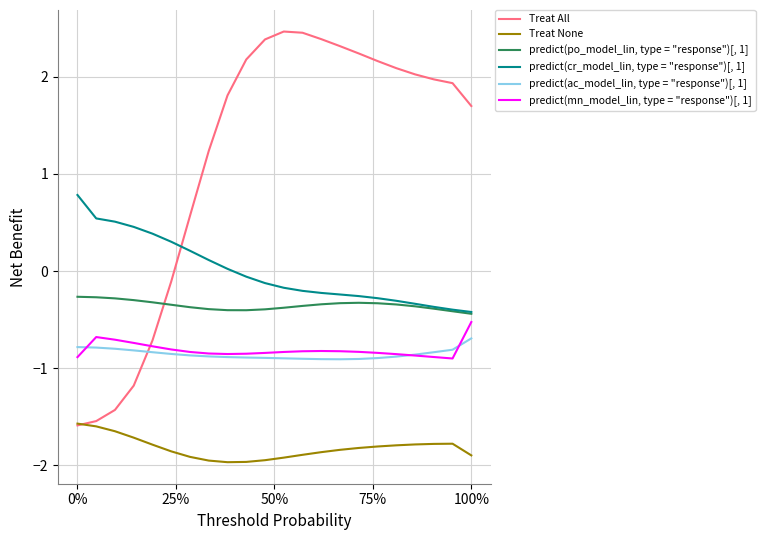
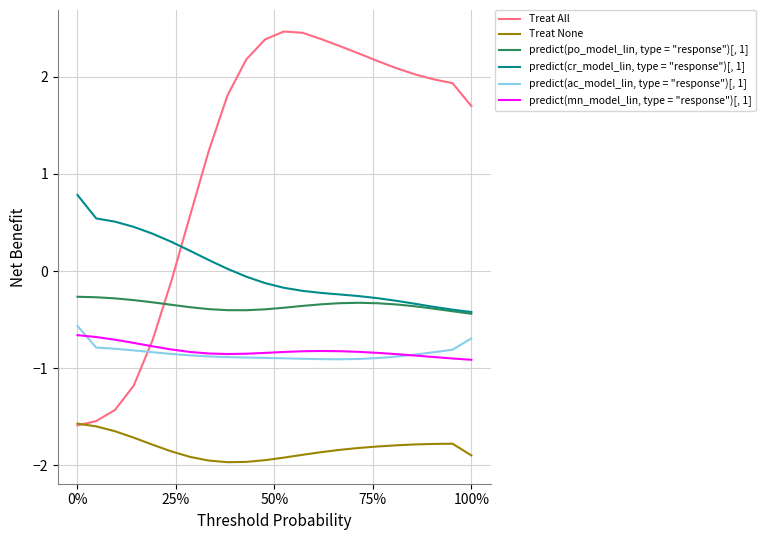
  {
    "Treat All": {
      "100%": 1.7
    },
    "Treat None": {
      "100%": -1.9
    },
    "predict(po_model_lin, type = \"response\")[, 1]": {
      "0%": -0.3
    },
    "predict(cr_model_lin, type = \"response\")[, 1]": {
      "0%": 0.8
    },
    "predict(ac_model_lin, type = \"response\")[, 1]": {
-     "0%": -0.8,
+     "0%": -0.6,
      "100%": -0.7
    },
    "predict(mn_model_lin, type = \"response\")[, 1]": {
-     "0%": -0.9,
-     "100%": -0.5
+     "0%": -0.7,
+     "100%": -0.9
    }
  }
